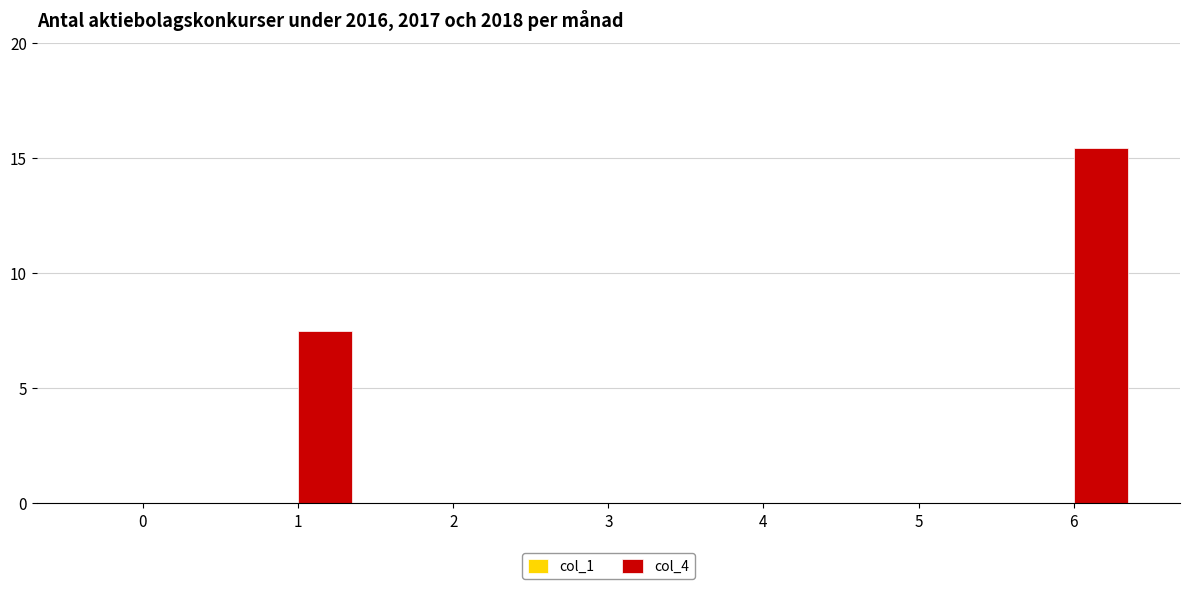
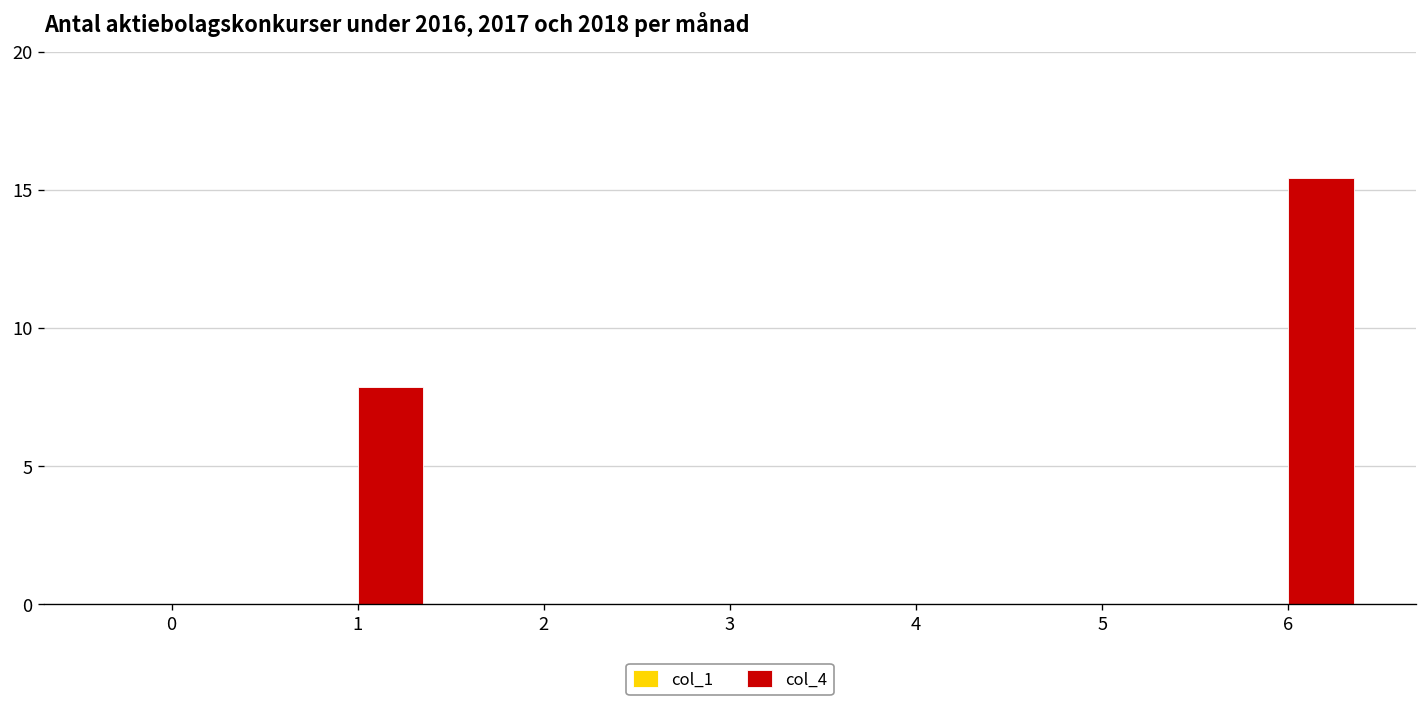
  {
    "col_1": {
      "0": 0.0,
      "1": 0.0,
      "2": 0.0,
      "3": 0.0,
      "4": 0.0,
      "5": 0.0,
      "6": 0.0
    },
    "col_4": {
      "0": 0.0,
-     "1": 7.5,
+     "1": 7.9,
      "2": 0.0,
      "3": 0.0,
      "4": 0.0,
      "5": 0.0,
      "6": 15.4
    }
  }
